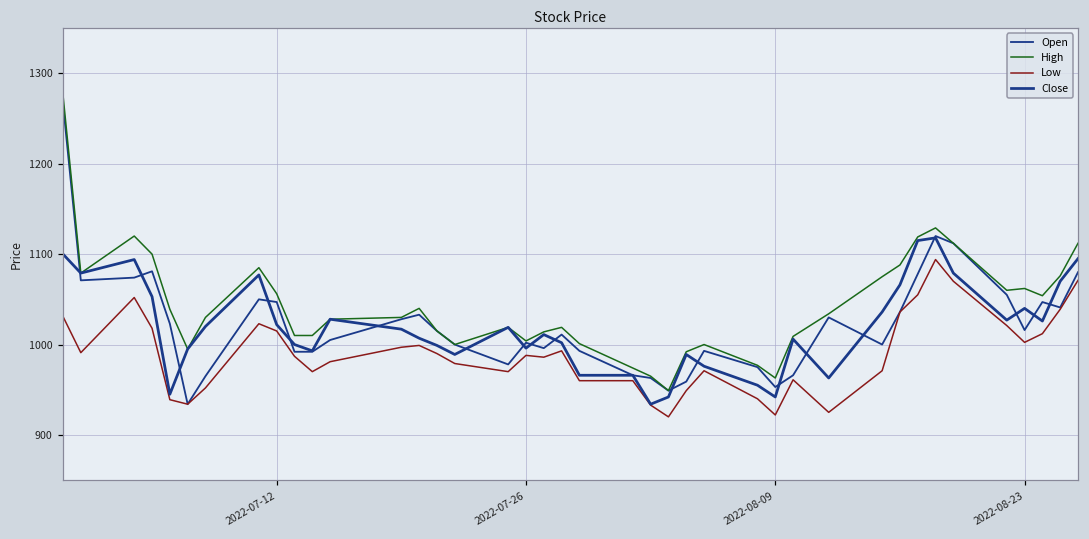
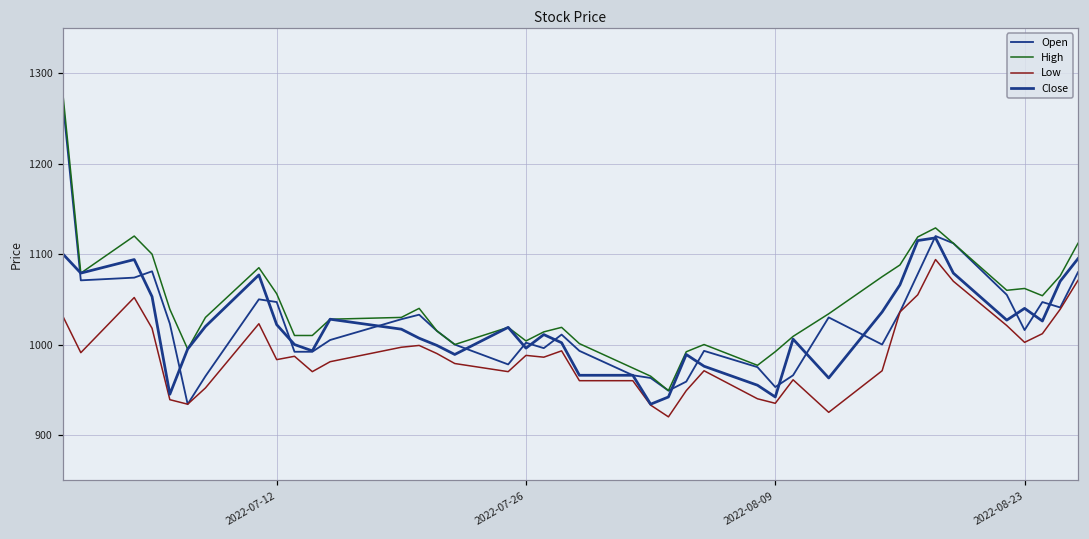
  {
    "High": {
      "2022-07-12": 1060,
-     "2022-08-09": 960,
+     "2022-08-09": 990,
      "2022-08-23": 1060
    },
    "Low": {
-     "2022-07-12": 1020,
+     "2022-07-12": 980,
      "2022-07-26": 990,
-     "2022-08-09": 920,
+     "2022-08-09": 940,
      "2022-08-23": 1000
    }
  }
